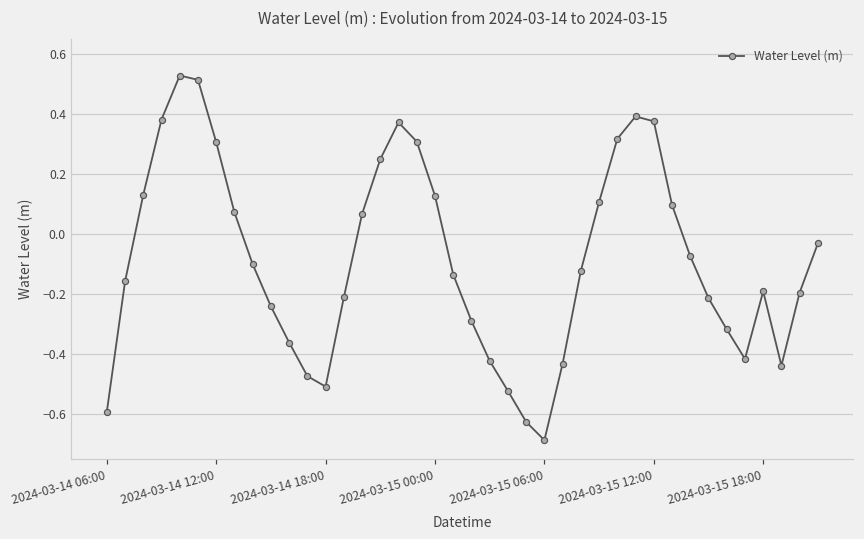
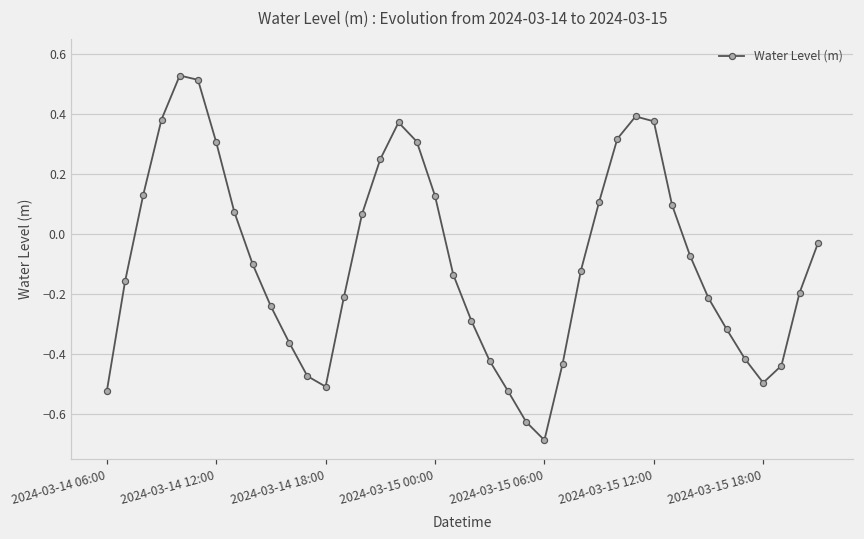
  {
-   "2024-03-14 06:00": -0.59,
+   "2024-03-14 06:00": -0.52,
    "2024-03-14 12:00": 0.31,
    "2024-03-14 18:00": -0.51,
    "2024-03-15 00:00": 0.13,
    "2024-03-15 06:00": -0.69,
    "2024-03-15 12:00": 0.38,
-   "2024-03-15 18:00": -0.19
+   "2024-03-15 18:00": -0.50
  }
